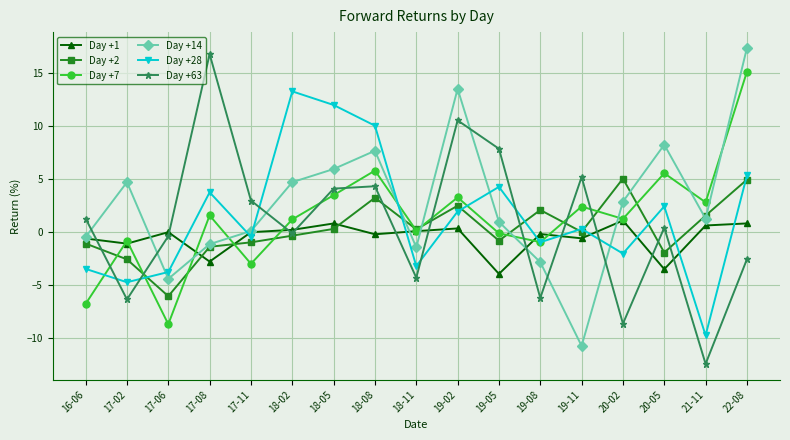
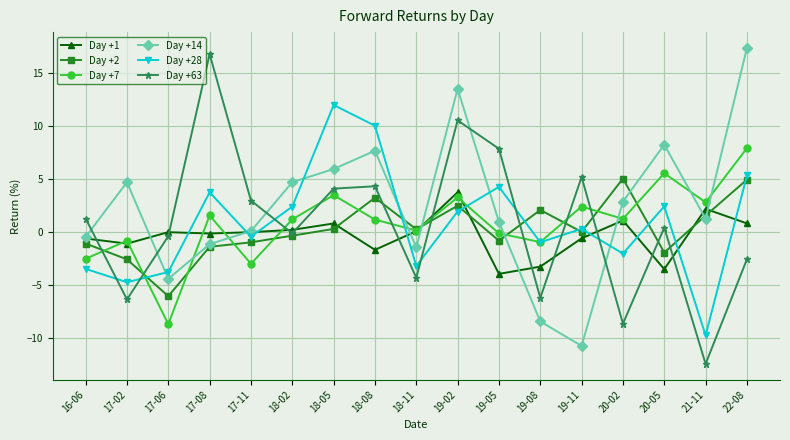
  {
    "Day +1": {
      "17-02": -1.1,
      "17-06": 0.0,
-     "17-08": -2.8,
+     "17-08": -0.1,
      "18-02": 0.2,
      "18-05": 0.8,
-     "18-08": -0.2,
-     "19-02": 0.4,
+     "18-08": -1.7,
+     "19-02": 3.8,
      "19-05": -3.9,
-     "19-08": -0.2,
+     "19-08": -3.2,
      "19-11": -0.6,
      "20-05": -3.5,
-     "21-11": 0.6,
+     "21-11": 2.2,
      "22-08": 0.8
    },
    "Day +7": {
-     "16-06": -6.8,
+     "16-06": -2.5,
      "17-02": -0.8,
      "17-06": -8.7,
      "17-08": 1.6,
      "17-11": -3.0,
      "18-02": 1.2,
      "18-05": 3.5,
-     "18-08": 5.8,
+     "18-08": 1.2,
      "19-02": 3.3,
      "19-05": -0.1,
      "19-11": 2.4,
      "20-05": 5.6,
      "21-11": 2.8,
-     "22-08": 15.1
+     "22-08": 7.9
    },
    "Day +14": {
      "17-02": 4.7,
      "17-06": -4.4,
      "17-08": -1.1,
      "18-02": 4.7,
      "18-05": 5.9,
      "18-08": 7.7,
      "18-11": -1.4,
      "19-02": 13.5,
      "19-05": 1.0,
-     "19-08": -2.8,
+     "19-08": -8.4,
      "19-11": -10.7,
      "20-02": 2.9,
      "20-05": 8.2,
      "21-11": 1.3,
      "22-08": 17.4
    },
    "Day +28": {
      "16-06": -3.5,
      "17-02": -4.7,
      "17-06": -3.8,
      "17-08": 3.8,
      "17-11": -0.4,
-     "18-02": 13.3,
+     "18-02": 2.4,
      "18-05": 12.0,
      "18-08": 10.0,
      "18-11": -3.2,
      "19-02": 1.9,
      "19-05": 4.3,
      "19-11": 0.3,
      "20-02": -2.0,
      "20-05": 2.4,
      "21-11": -9.7,
      "22-08": 5.3
    }
  }
